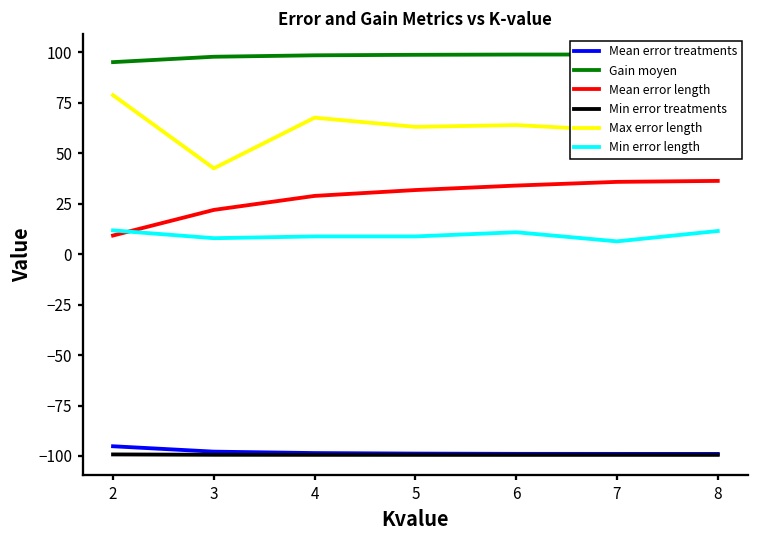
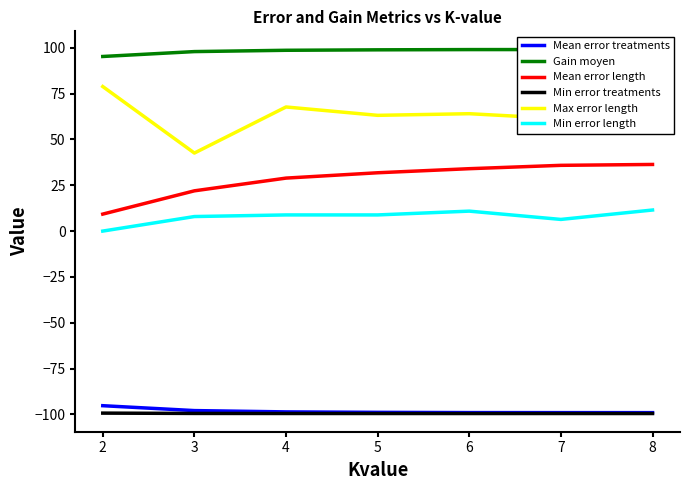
  {
    "Mean error treatments": {
      "2": -95,
      "3": -98
    },
    "Gain moyen": {
      "2": 95,
      "3": 98,
      "4": 99,
      "5": 99,
      "6": 99
    },
    "Mean error length": {
      "2": 9,
      "3": 22,
      "4": 29,
      "5": 32,
      "6": 34,
      "7": 36,
      "8": 36
    },
    "Min error treatments": {
      "2": -99,
      "3": -99
    },
    "Max error length": {
      "2": 79,
      "3": 43,
      "4": 68,
      "5": 63,
      "6": 64
    },
    "Min error length": {
-     "2": 12,
+     "2": 0,
      "3": 8,
      "4": 9,
      "5": 9,
      "6": 11,
      "7": 6,
      "8": 11
    }
  }
